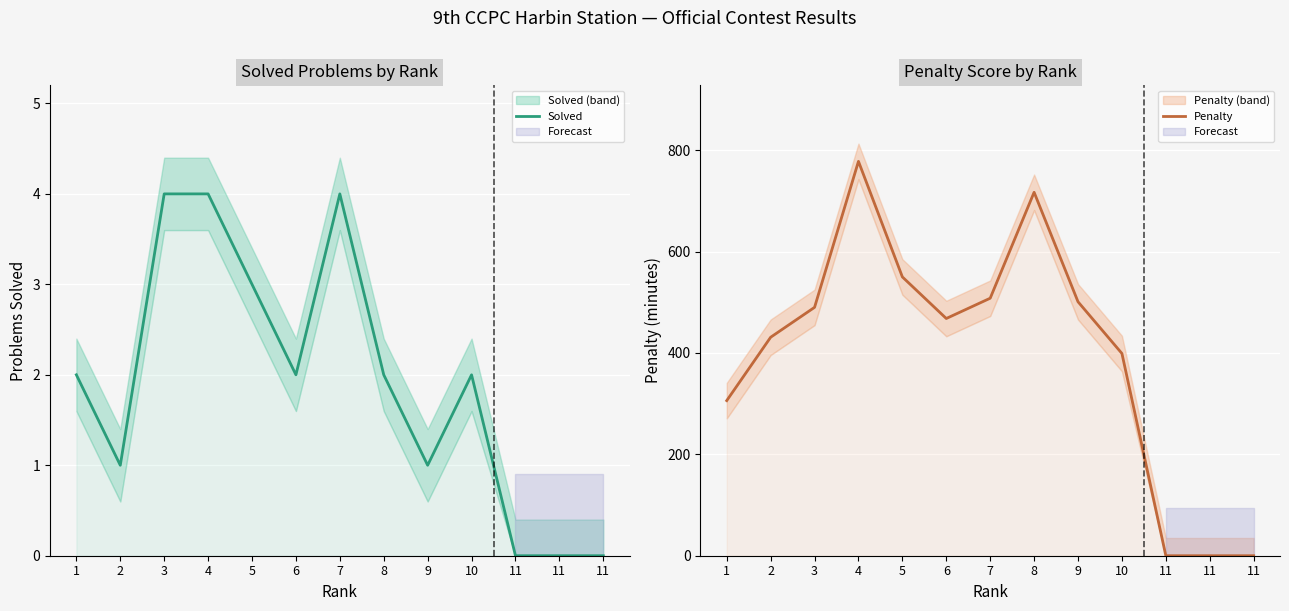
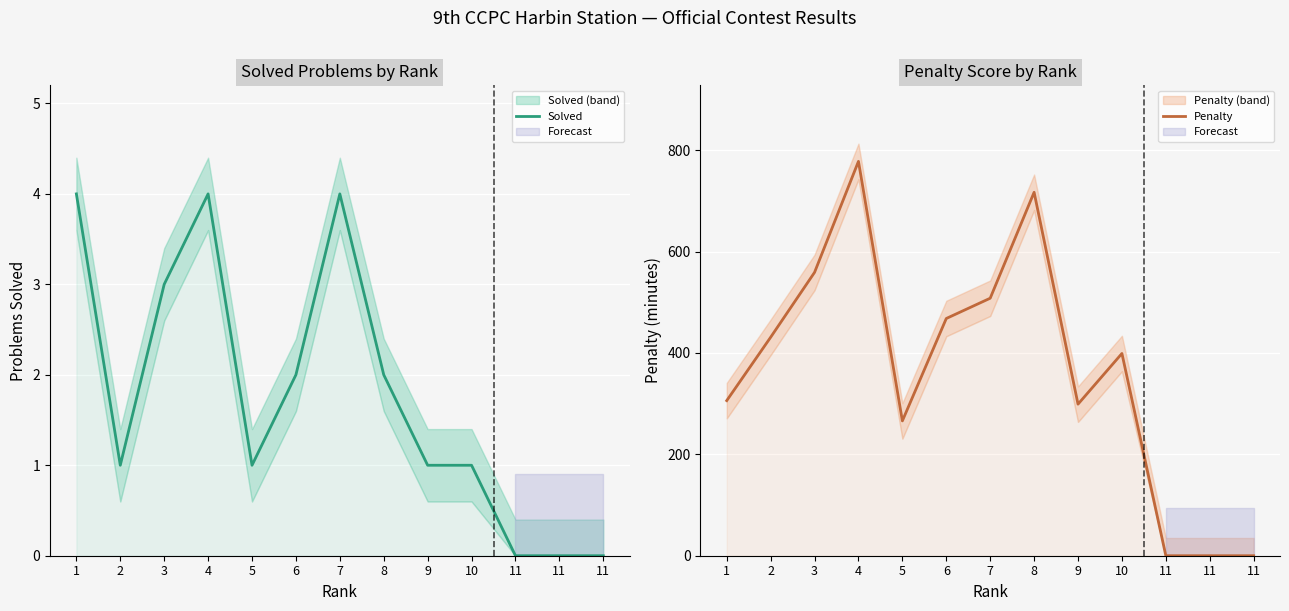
  {
    "Solved Problems by Rank": {
      "Solved": {
-       "1": 2,
+       "1": 4,
        "2": 1,
-       "3": 4,
+       "3": 3,
        "4": 4,
-       "5": 3,
+       "5": 1,
        "6": 2,
        "7": 4,
        "8": 2,
        "9": 1,
-       "10": 2
+       "10": 1
      }
    },
    "Penalty Score by Rank": {
      "Penalty": {
        "1": 310,
        "2": 430,
-       "3": 490,
+       "3": 560,
        "4": 780,
-       "5": 550,
+       "5": 270,
        "6": 470,
        "7": 510,
        "8": 720,
-       "9": 500,
+       "9": 300,
        "10": 400
      }
    }
  }
